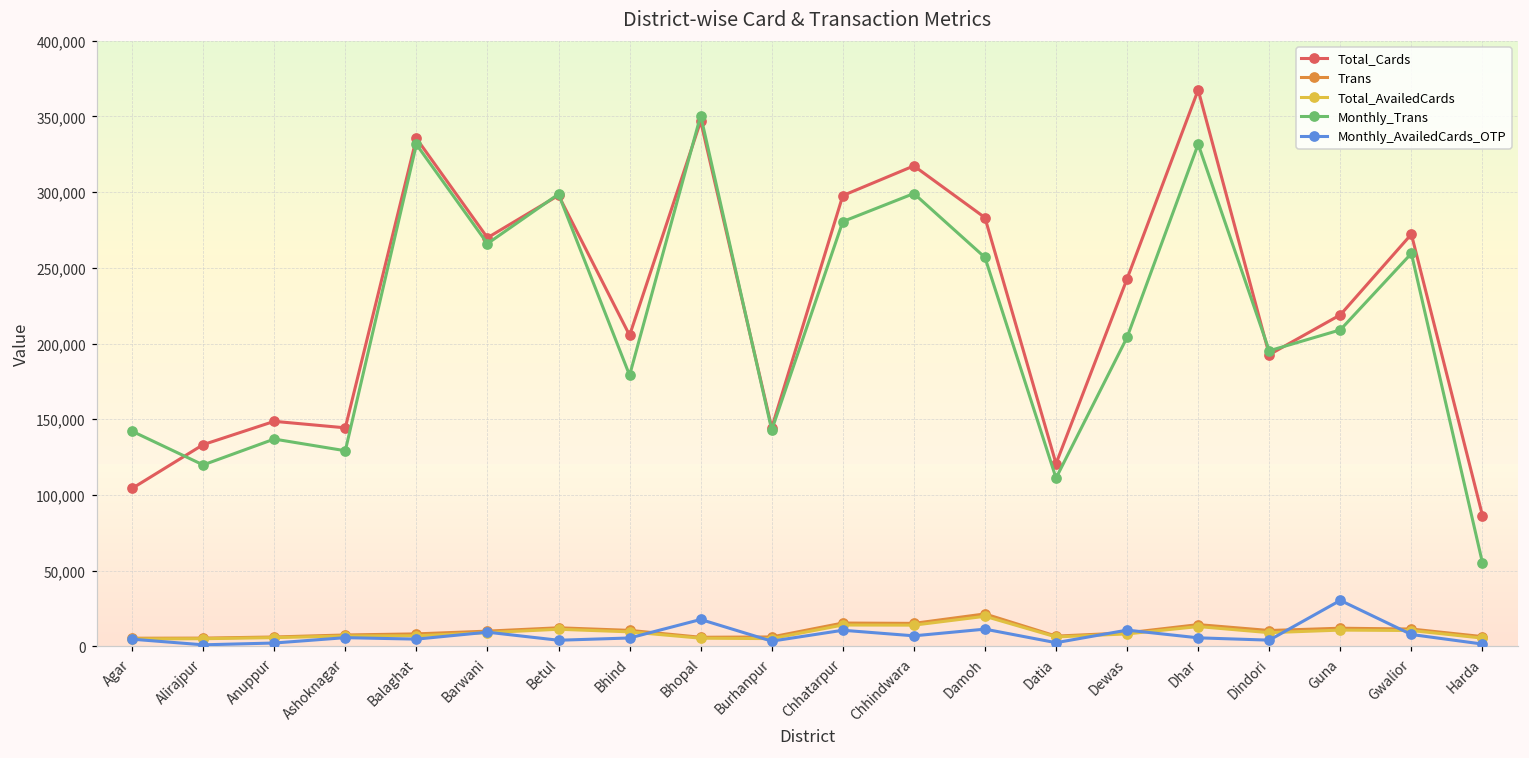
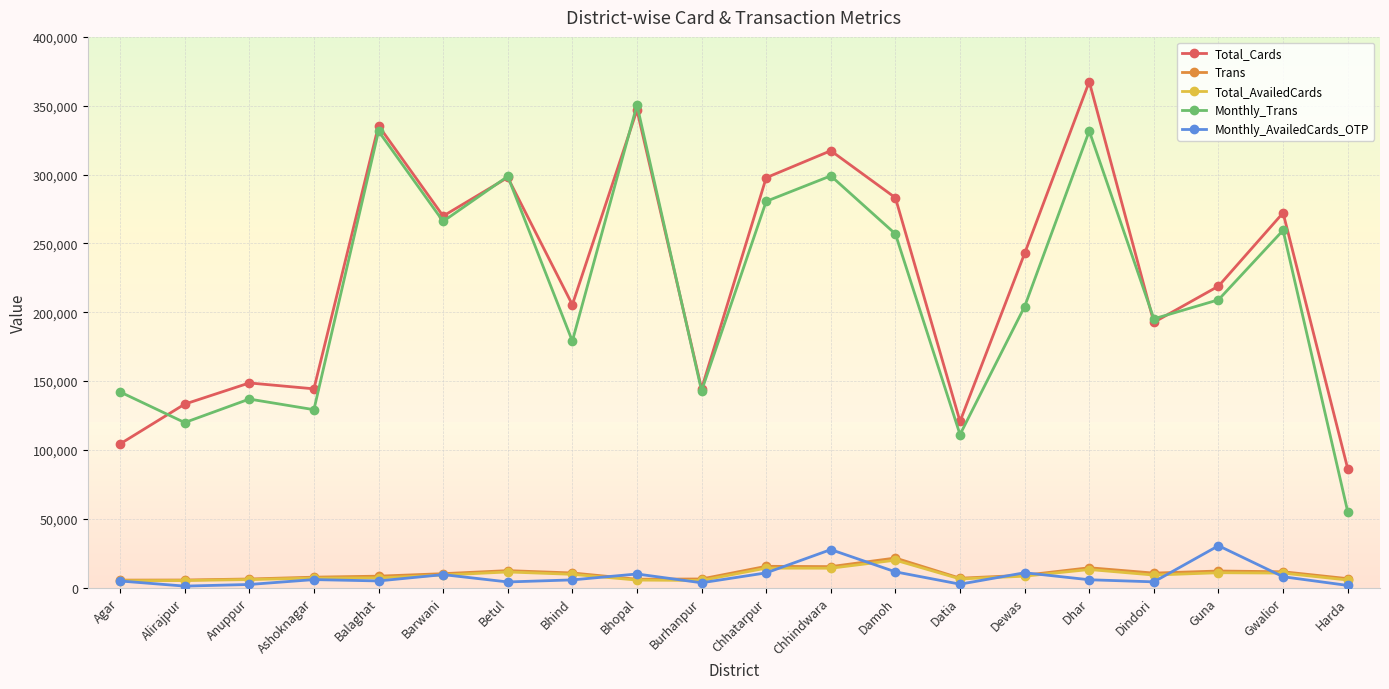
  {
    "Monthly_Trans": {
      "Agar": "142,000",
      "Alirajpur": "120,000",
      "Anuppur": "137,000",
      "Ashoknagar": "129,000",
      "Balaghat": "332,000",
      "Barwani": "266,000",
      "Bhind": "179,000",
      "Bhopal": "351,000",
      "Chhatarpur": "281,000",
      "Chhindwara": "299,000",
      "Damoh": "257,000",
      "Datia": "111,000",
      "Dewas": "204,000",
      "Dhar": "332,000",
      "Dindori": "195,000",
      "Guna": "209,000",
      "Gwalior": "259,000",
      "Harda": "55,000"
    },
    "Monthly_AvailedCards_OTP": {
      "Alirajpur": "1,000",
      "Anuppur": "2,000",
      "Balaghat": "5,000",
      "Betul": "4,000",
      "Bhind": "6,000",
-     "Bhopal": "18,000",
+     "Bhopal": "10,000",
      "Chhatarpur": "11,000",
-     "Chhindwara": "7,000",
+     "Chhindwara": "28,000",
      "Damoh": "11,000",
      "Datia": "2,000",
      "Dewas": "11,000",
      "Dhar": "6,000",
      "Dindori": "4,000",
      "Guna": "30,000",
      "Gwalior": "8,000",
      "Harda": "2,000"
    }
  }
